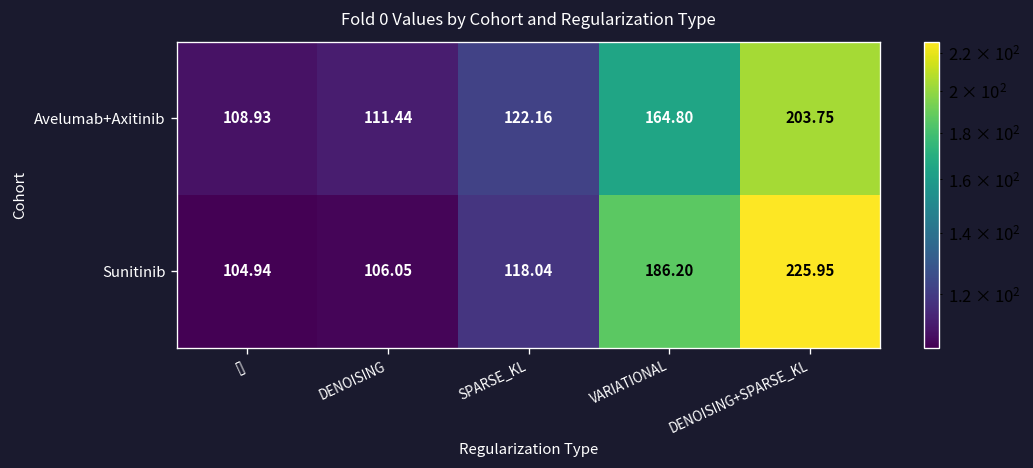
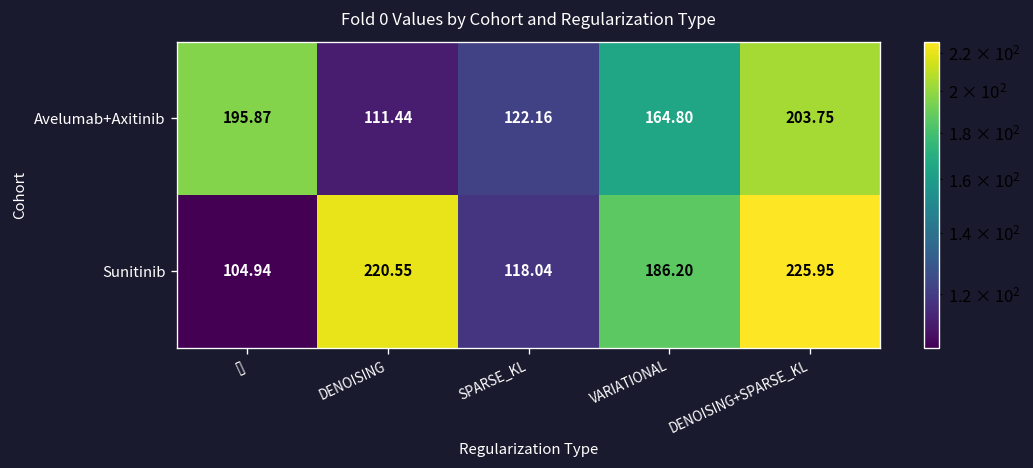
  {
    "Avelumab+Axitinib": {
-     "[]": 108.93,
+     "[]": 195.87,
      "DENOISING": 111.44,
      "SPARSE_KL": 122.16,
      "VARIATIONAL": 164.80,
      "DENOISING+SPARSE_KL": 203.75
    },
    "Sunitinib": {
      "[]": 104.94,
-     "DENOISING": 106.05,
+     "DENOISING": 220.55,
      "SPARSE_KL": 118.04,
      "VARIATIONAL": 186.20,
      "DENOISING+SPARSE_KL": 225.95
    }
  }
